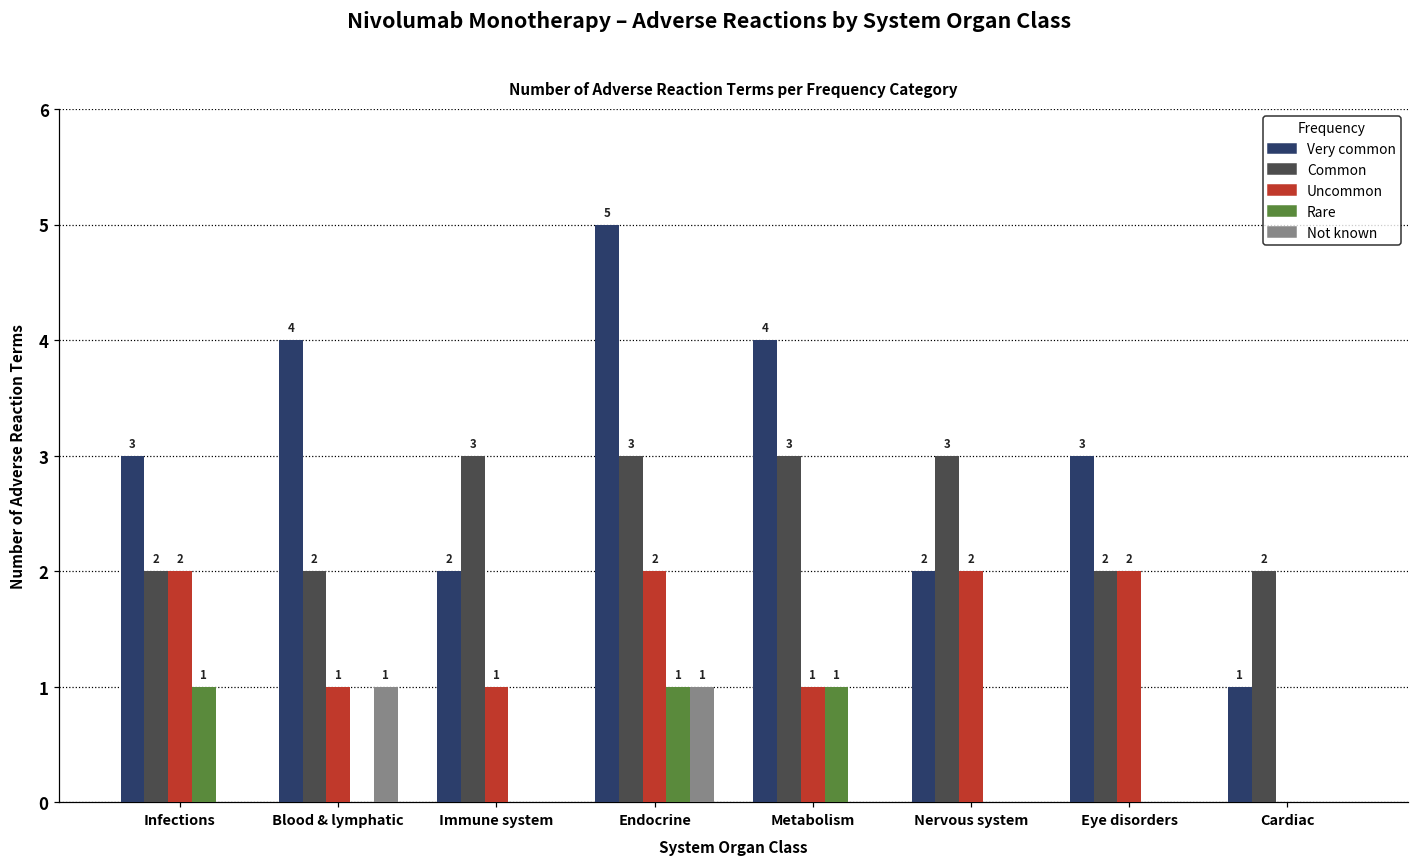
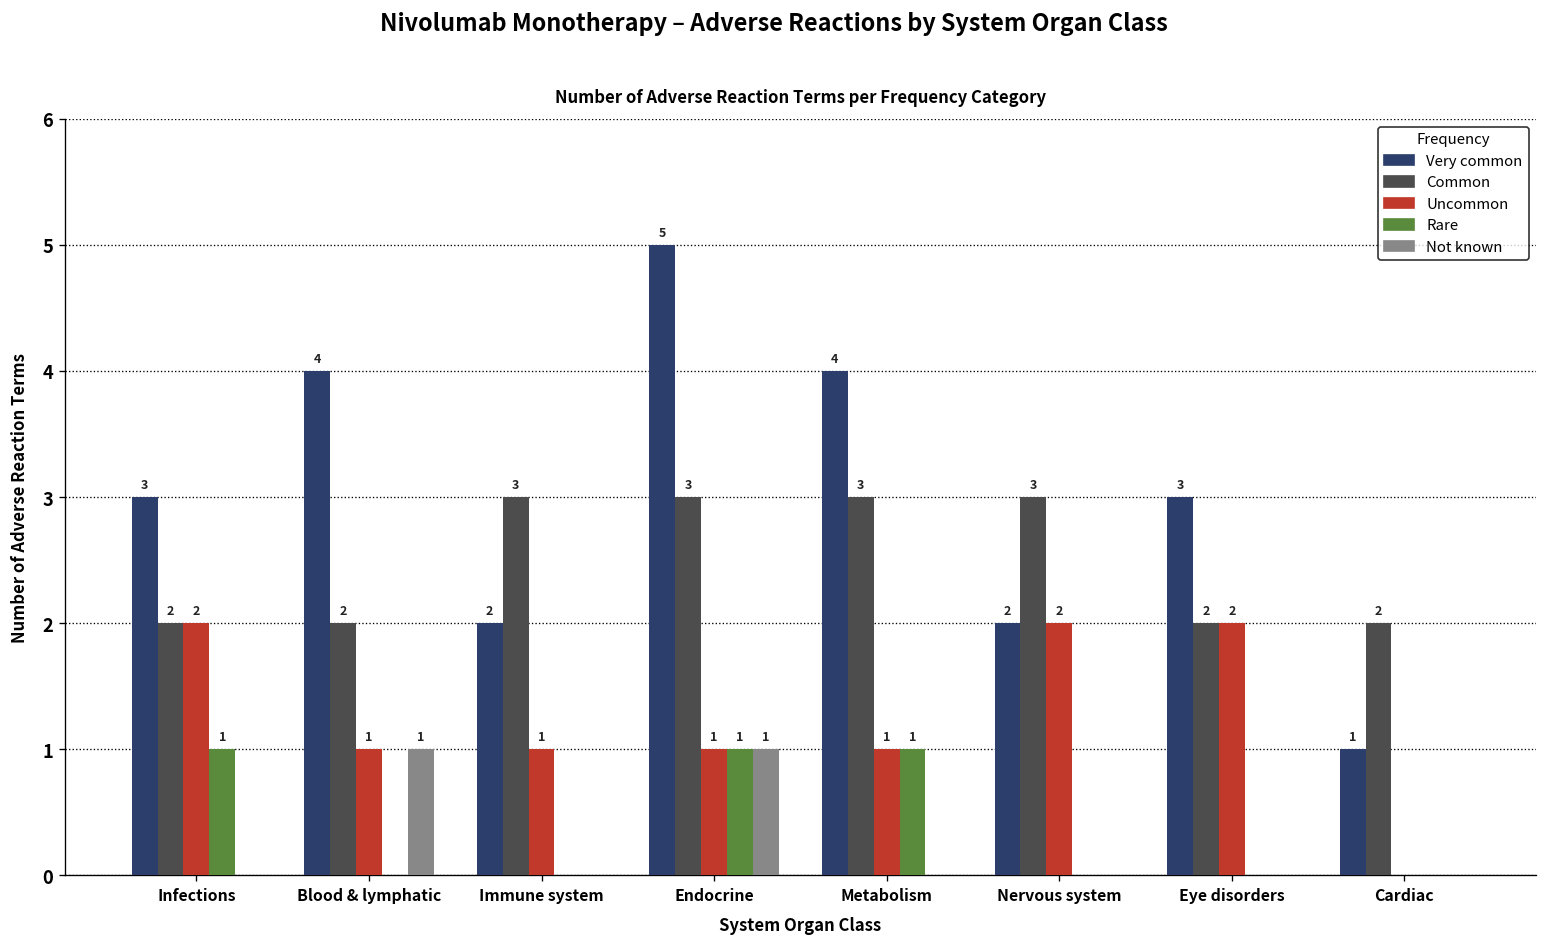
  {
    "Uncommon": {
      "Infections": 2,
      "Blood & lymphatic": 1,
      "Immune system": 1,
-     "Endocrine": 2,
+     "Endocrine": 1,
      "Metabolism": 1,
      "Nervous system": 2,
      "Eye disorders": 2
    },
    "Rare": {
      "Infections": 1,
      "Endocrine": 1,
      "Metabolism": 1
    },
    "Not known": {
      "Blood & lymphatic": 1,
      "Endocrine": 1
    }
  }
